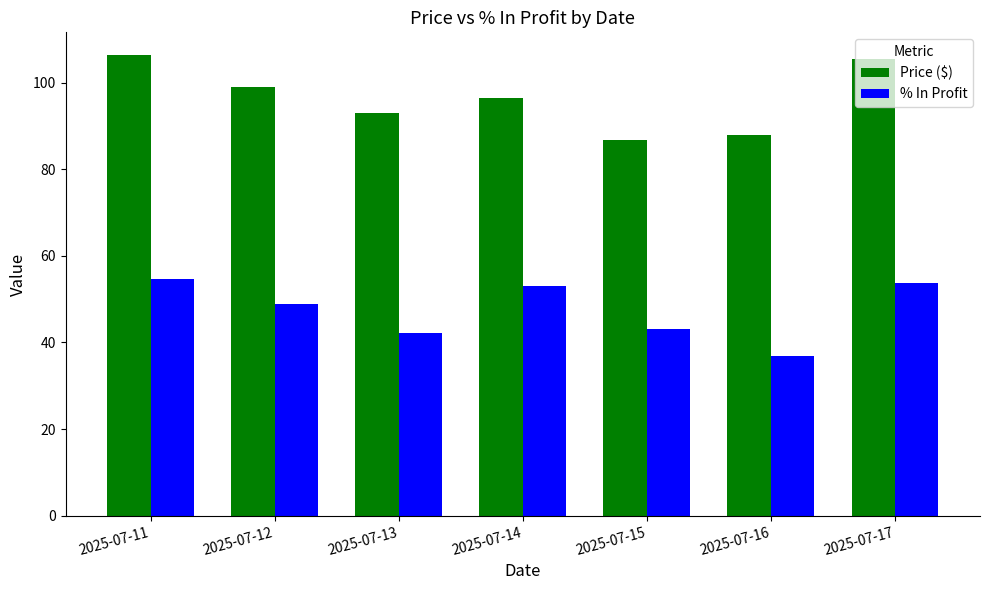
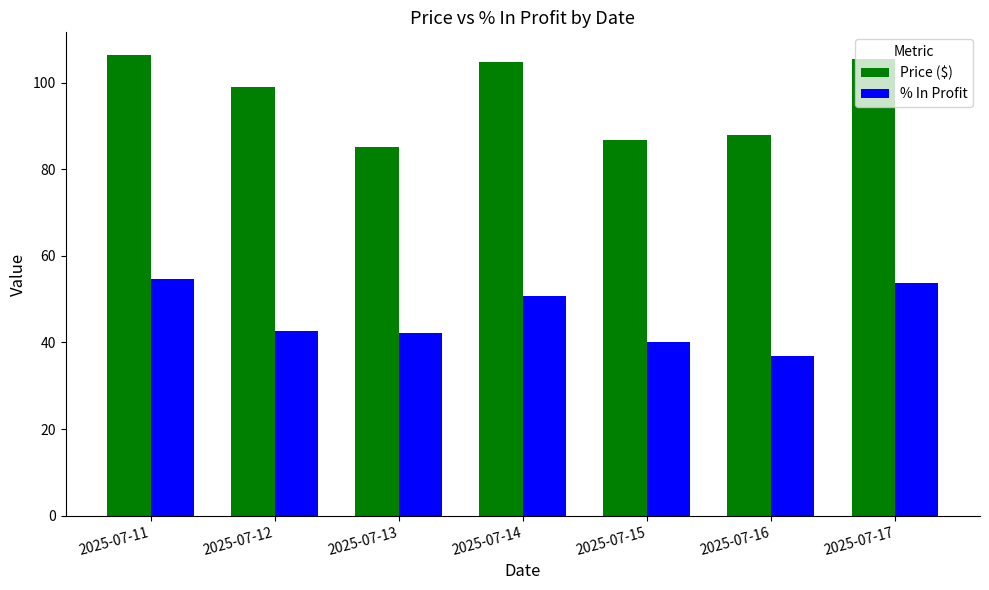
  {
    "Price ($)": {
      "2025-07-11": 106,
      "2025-07-12": 99,
-     "2025-07-13": 93,
-     "2025-07-14": 96,
+     "2025-07-13": 85,
+     "2025-07-14": 105,
      "2025-07-15": 87,
      "2025-07-16": 88
    },
    "% In Profit": {
      "2025-07-11": 55,
-     "2025-07-12": 49,
+     "2025-07-12": 43,
      "2025-07-13": 42,
-     "2025-07-14": 53,
-     "2025-07-15": 43,
+     "2025-07-14": 51,
+     "2025-07-15": 40,
      "2025-07-16": 37,
      "2025-07-17": 54
    }
  }
